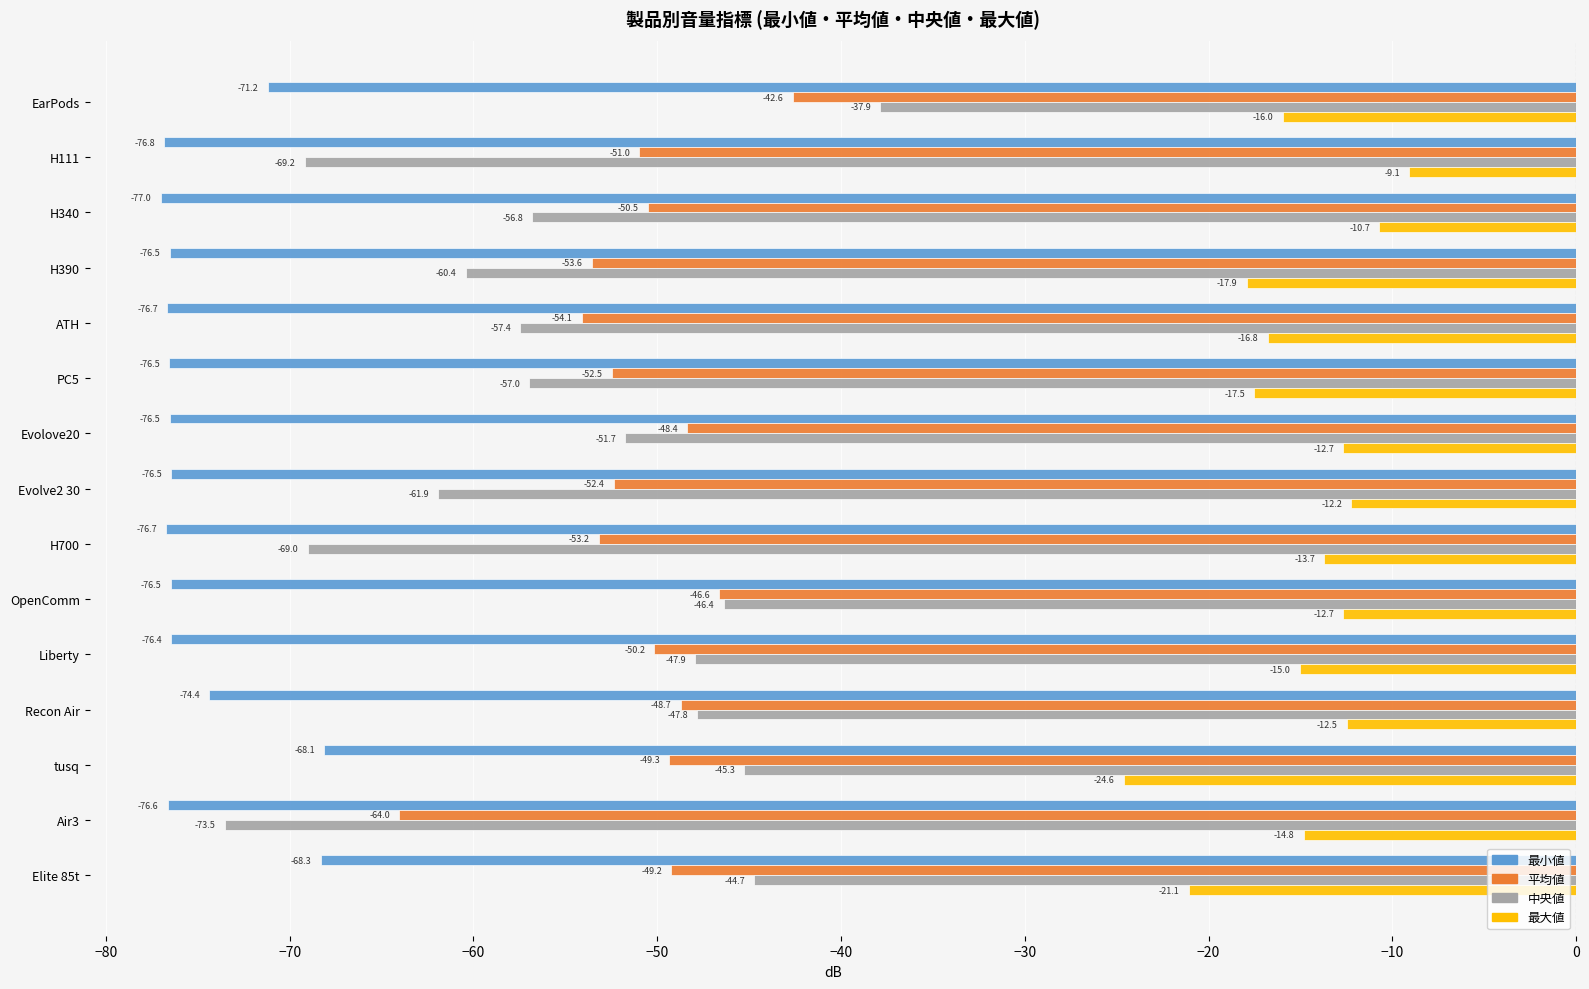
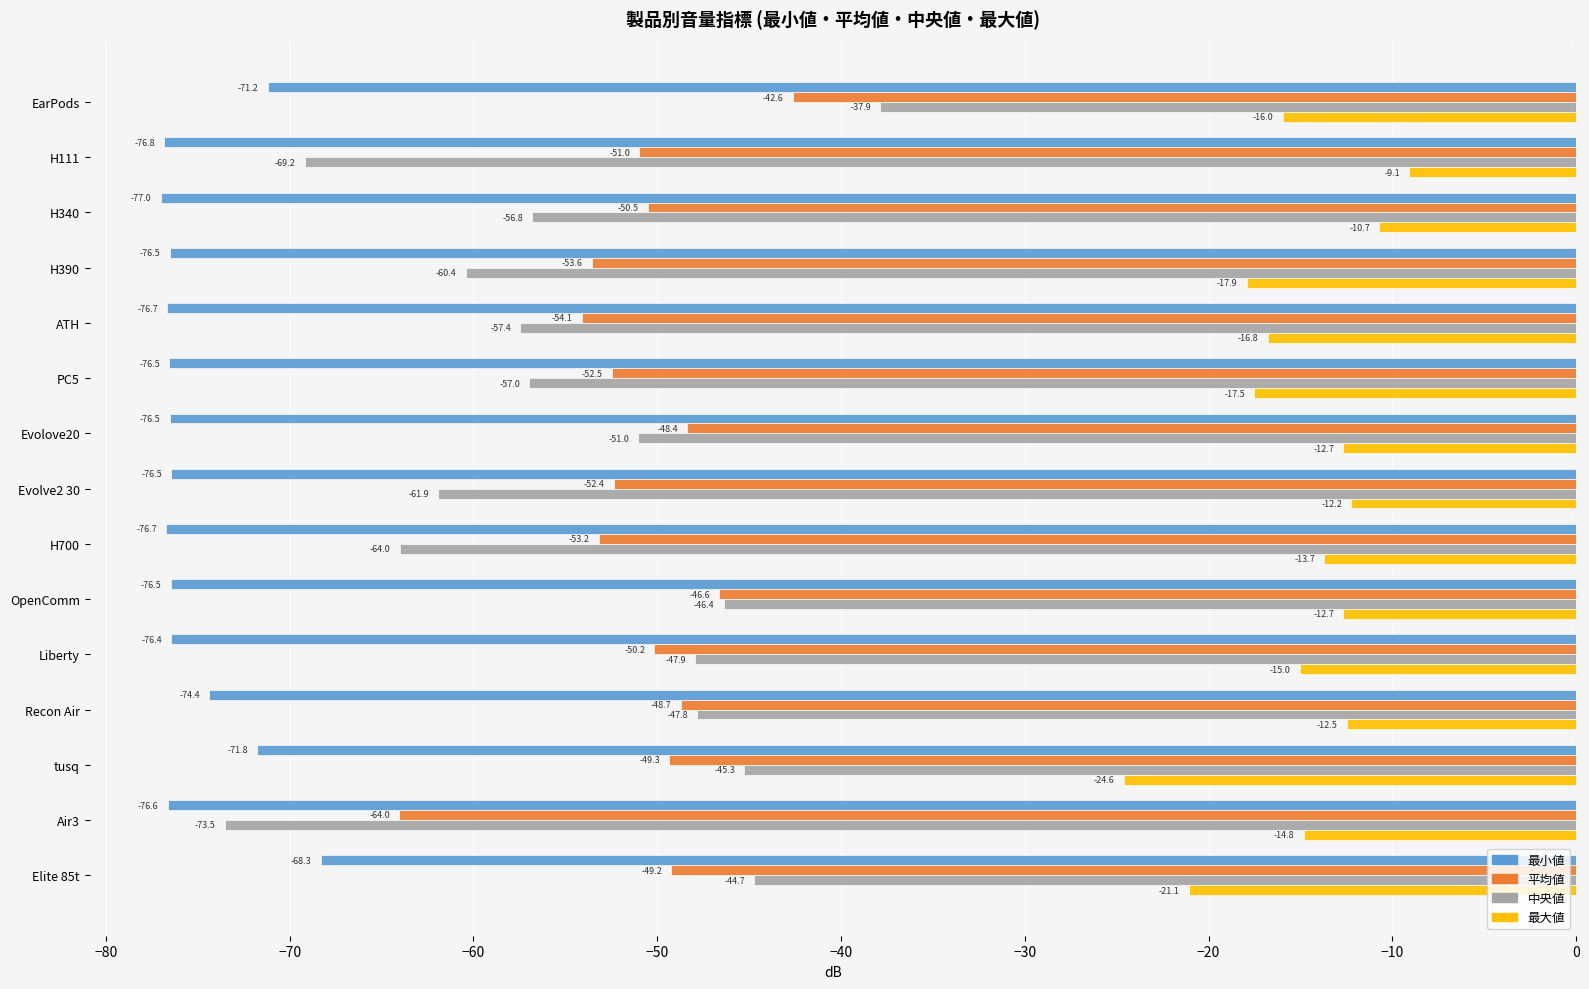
  {
    "最小値": {
      "EarPods": -71.2,
      "H111": -76.8,
      "H340": -77.0,
      "H390": -76.5,
      "ATH": -76.7,
      "PC5": -76.5,
      "Evolove20": -76.5,
      "Evolve2 30": -76.5,
      "H700": -76.7,
      "OpenComm": -76.5,
      "Liberty": -76.4,
      "Recon Air": -74.4,
-     "tusq": -68.1,
+     "tusq": -71.8,
      "Air3": -76.6,
      "Elite 85t": -68.3
    },
    "平均値": {
      "EarPods": -42.6,
      "H111": -51.0,
      "H340": -50.5,
      "H390": -53.6,
      "ATH": -54.1,
      "PC5": -52.5,
      "Evolove20": -48.4,
      "Evolve2 30": -52.4,
      "H700": -53.2,
      "OpenComm": -46.6,
      "Liberty": -50.2,
      "Recon Air": -48.7,
      "tusq": -49.3,
      "Air3": -64.0,
      "Elite 85t": -49.2
    },
    "中央値": {
      "EarPods": -37.9,
      "H111": -69.2,
      "H340": -56.8,
      "H390": -60.4,
      "ATH": -57.4,
      "PC5": -57.0,
-     "Evolove20": -51.7,
+     "Evolove20": -51.0,
      "Evolve2 30": -61.9,
-     "H700": -69.0,
+     "H700": -64.0,
      "OpenComm": -46.4,
      "Liberty": -47.9,
      "Recon Air": -47.8,
      "tusq": -45.3,
      "Air3": -73.5,
      "Elite 85t": -44.7
    },
    "最大値": {
      "EarPods": -16.0,
      "H111": -9.1,
      "H340": -10.7,
      "H390": -17.9,
      "ATH": -16.8,
      "PC5": -17.5,
      "Evolove20": -12.7,
      "Evolve2 30": -12.2,
      "H700": -13.7,
      "OpenComm": -12.7,
      "Liberty": -15.0,
      "Recon Air": -12.5,
      "tusq": -24.6,
      "Air3": -14.8,
      "Elite 85t": -21.1
    }
  }
